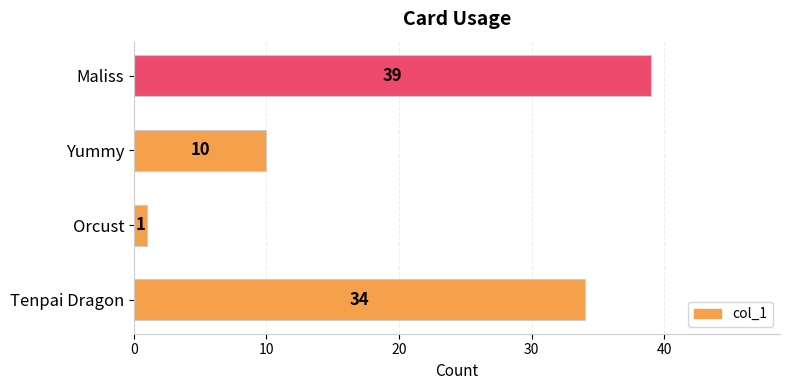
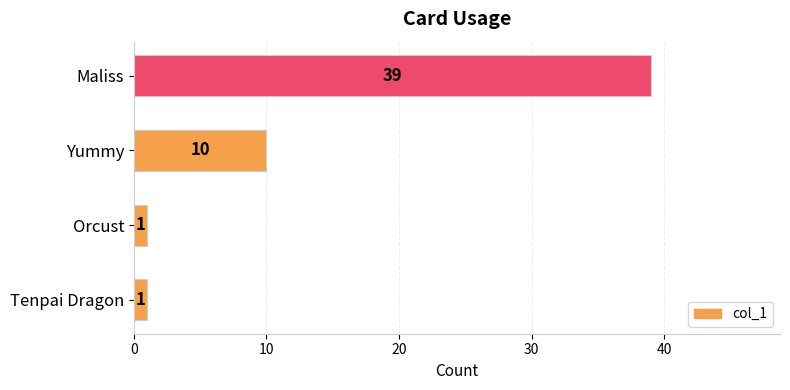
  {
    "Maliss": 39,
    "Yummy": 10,
    "Orcust": 1,
-   "Tenpai Dragon": 34
+   "Tenpai Dragon": 1
  }
